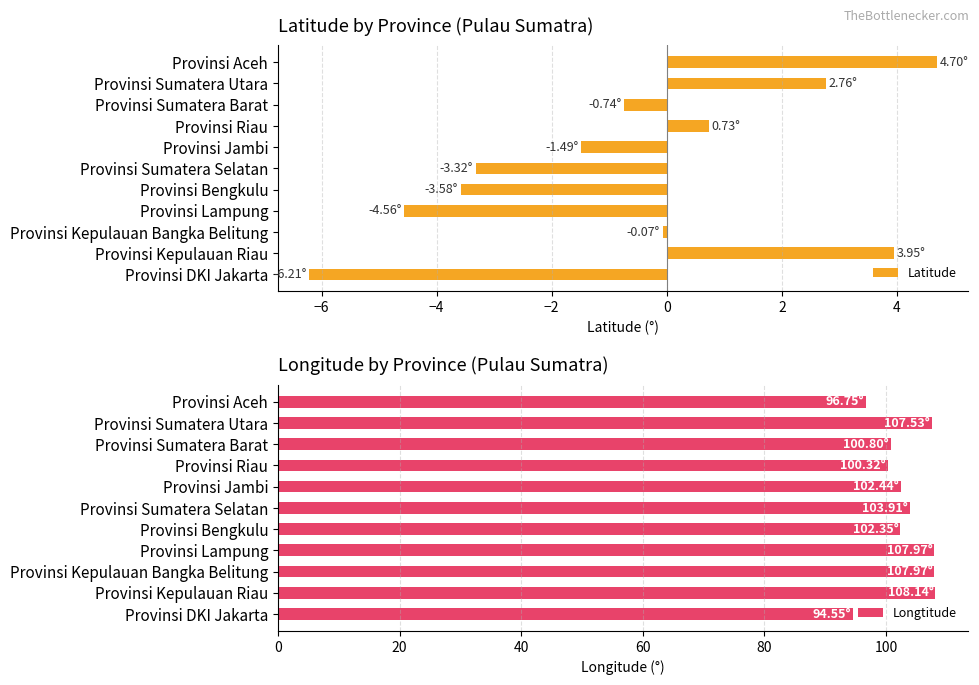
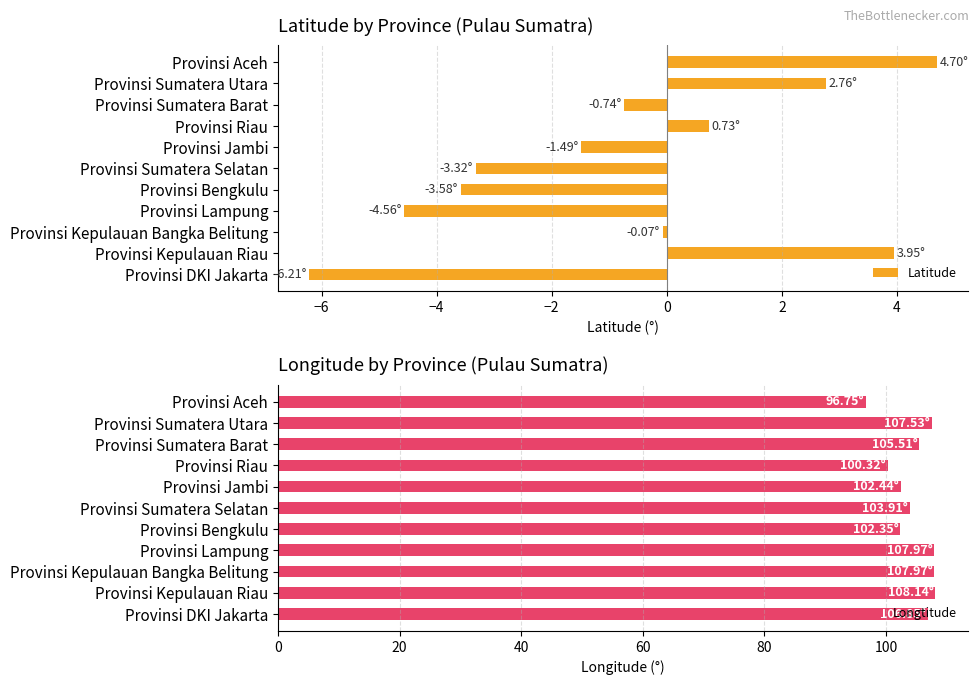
  {
    "Latitude by Province (Pulau Sumatra)": {
      "Provinsi Aceh": "4.70°",
      "Provinsi Sumatera Utara": "2.76°",
      "Provinsi Sumatera Barat": "-0.74°",
      "Provinsi Riau": "0.73°",
      "Provinsi Jambi": "-1.49°",
      "Provinsi Sumatera Selatan": "-3.32°",
      "Provinsi Bengkulu": "-3.58°",
      "Provinsi Lampung": "-4.56°",
      "Provinsi Kepulauan Bangka Belitung": "-0.07°",
      "Provinsi Kepulauan Riau": "3.95°",
      "Provinsi DKI Jakarta": "-6.21°"
    },
    "Longitude by Province (Pulau Sumatra)": {
      "Provinsi Aceh": "96.75°",
      "Provinsi Sumatera Utara": "107.53°",
-     "Provinsi Sumatera Barat": "100.80°",
+     "Provinsi Sumatera Barat": "105.51°",
      "Provinsi Riau": "100.32°",
      "Provinsi Jambi": "102.44°",
      "Provinsi Sumatera Selatan": "103.91°",
      "Provinsi Bengkulu": "102.35°",
      "Provinsi Lampung": "107.97°",
      "Provinsi Kepulauan Bangka Belitung": "107.97°",
      "Provinsi Kepulauan Riau": "108.14°",
-     "Provinsi DKI Jakarta": "94.55°"
+     "Provinsi DKI Jakarta": "106.85°"
    }
  }
